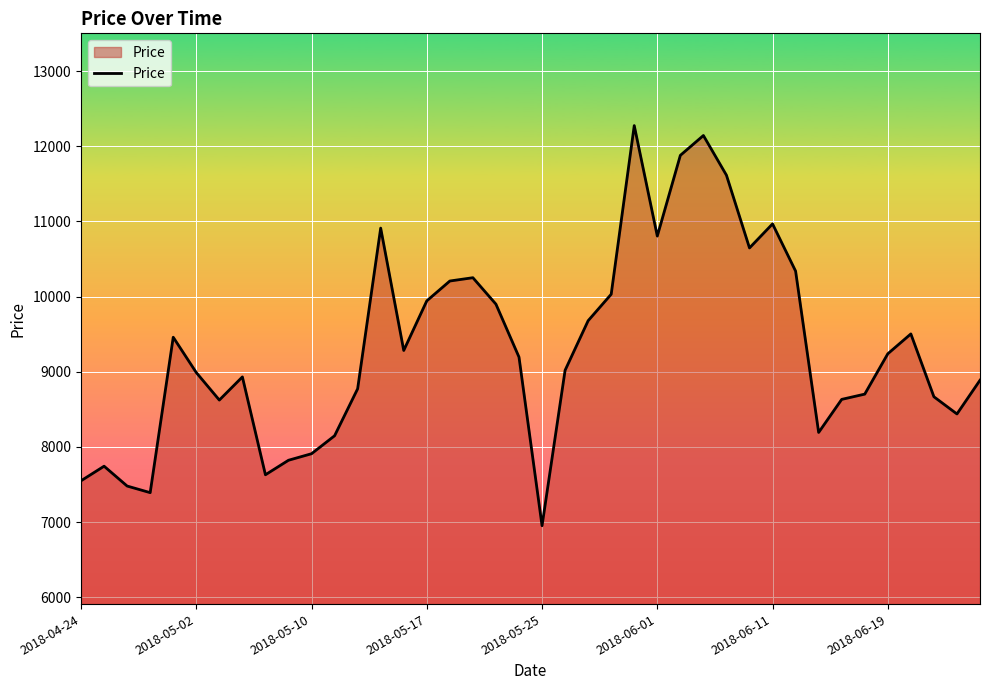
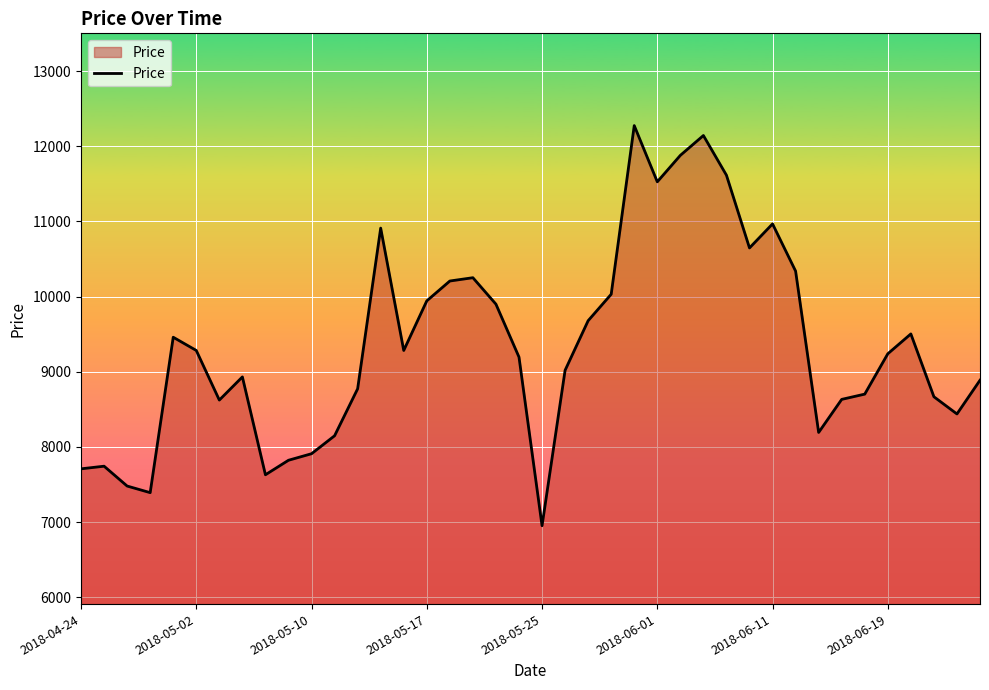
  {
-   "2018-04-24": 7600,
-   "2018-05-02": 9000,
+   "2018-04-24": 7700,
+   "2018-05-02": 9300,
    "2018-05-10": 7900,
    "2018-05-17": 9900,
    "2018-05-25": 7000,
-   "2018-06-01": 10800,
+   "2018-06-01": 11500,
    "2018-06-11": 11000,
    "2018-06-19": 9200
  }
